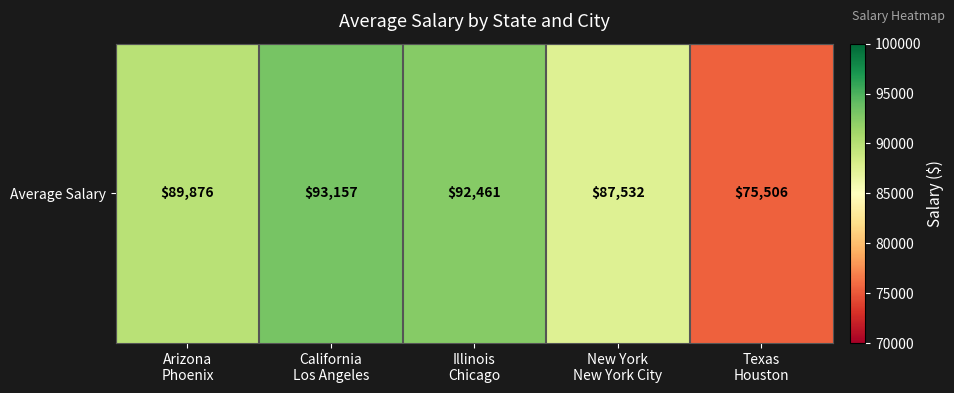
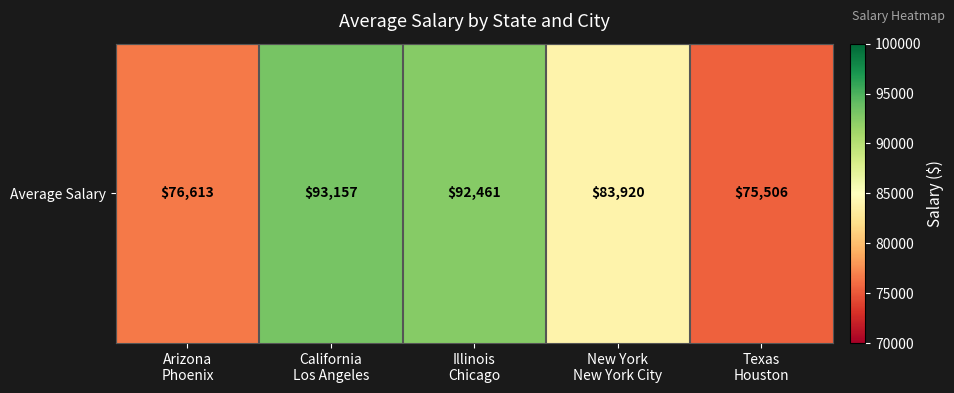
  {
    "Average Salary": {
-     "Arizona Phoenix": "$89,876",
+     "Arizona Phoenix": "$76,613",
      "California Los Angeles": "$93,157",
      "Illinois Chicago": "$92,461",
-     "New York New York City": "$87,532",
+     "New York New York City": "$83,920",
      "Texas Houston": "$75,506"
    }
  }
